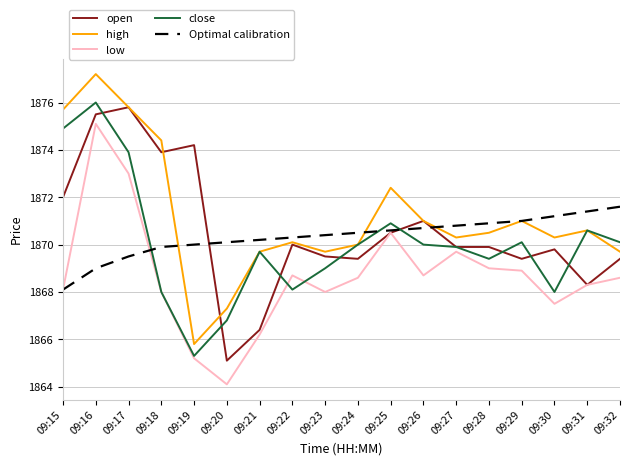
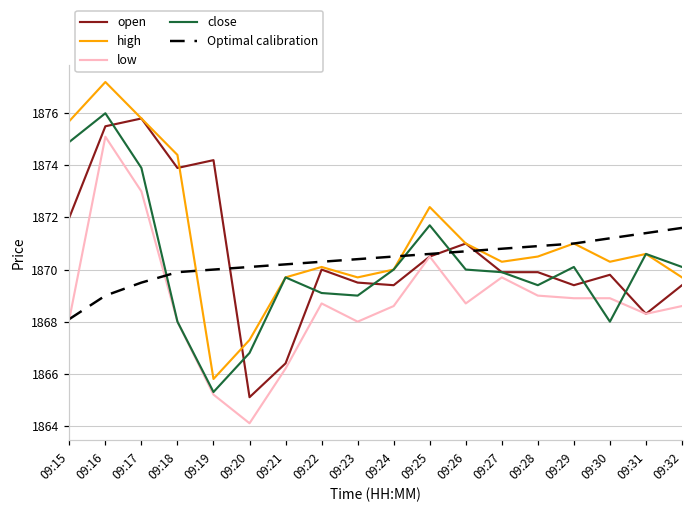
  {
    "open": {
      "09:15": 1872.0,
      "09:16": 1875.5,
      "09:18": 1873.9,
      "09:19": 1874.2,
      "09:20": 1865.1,
      "09:21": 1866.4,
      "09:23": 1869.5,
      "09:24": 1869.4,
      "09:28": 1869.9,
      "09:29": 1869.4,
      "09:30": 1869.8,
      "09:32": 1869.4
    },
    "high": {
      "09:15": 1875.7,
      "09:16": 1877.2,
      "09:18": 1874.4,
      "09:19": 1865.8,
      "09:20": 1867.3,
      "09:23": 1869.7,
      "09:25": 1872.4,
      "09:27": 1870.3,
      "09:28": 1870.5,
      "09:30": 1870.3,
      "09:32": 1869.7
    },
    "low": {
      "09:16": 1875.1,
      "09:17": 1873.0,
      "09:20": 1864.1,
      "09:21": 1866.2,
      "09:22": 1868.7,
      "09:23": 1868.0,
      "09:24": 1868.6,
      "09:26": 1868.7,
      "09:27": 1869.7,
      "09:28": 1869.0,
      "09:29": 1868.9,
-     "09:30": 1867.5,
+     "09:30": 1868.9,
      "09:32": 1868.6
    },
    "close": {
      "09:15": 1874.9,
      "09:16": 1876.0,
      "09:17": 1873.9,
      "09:20": 1866.8,
-     "09:22": 1868.1,
+     "09:22": 1869.1,
      "09:23": 1869.0,
-     "09:25": 1870.9,
+     "09:25": 1871.7,
      "09:26": 1870.0,
      "09:28": 1869.4,
      "09:29": 1870.1,
      "09:30": 1868.0,
      "09:32": 1870.1
    },
    "Optimal calibration": {
      "09:16": 1869.0,
      "09:17": 1869.5,
      "09:18": 1869.9,
      "09:19": 1870.0,
      "09:20": 1870.1,
      "09:21": 1870.2,
      "09:22": 1870.3,
      "09:23": 1870.4,
      "09:24": 1870.5,
      "09:26": 1870.7,
      "09:27": 1870.8,
      "09:28": 1870.9,
      "09:30": 1871.2,
      "09:31": 1871.4,
      "09:32": 1871.6
    }
  }
